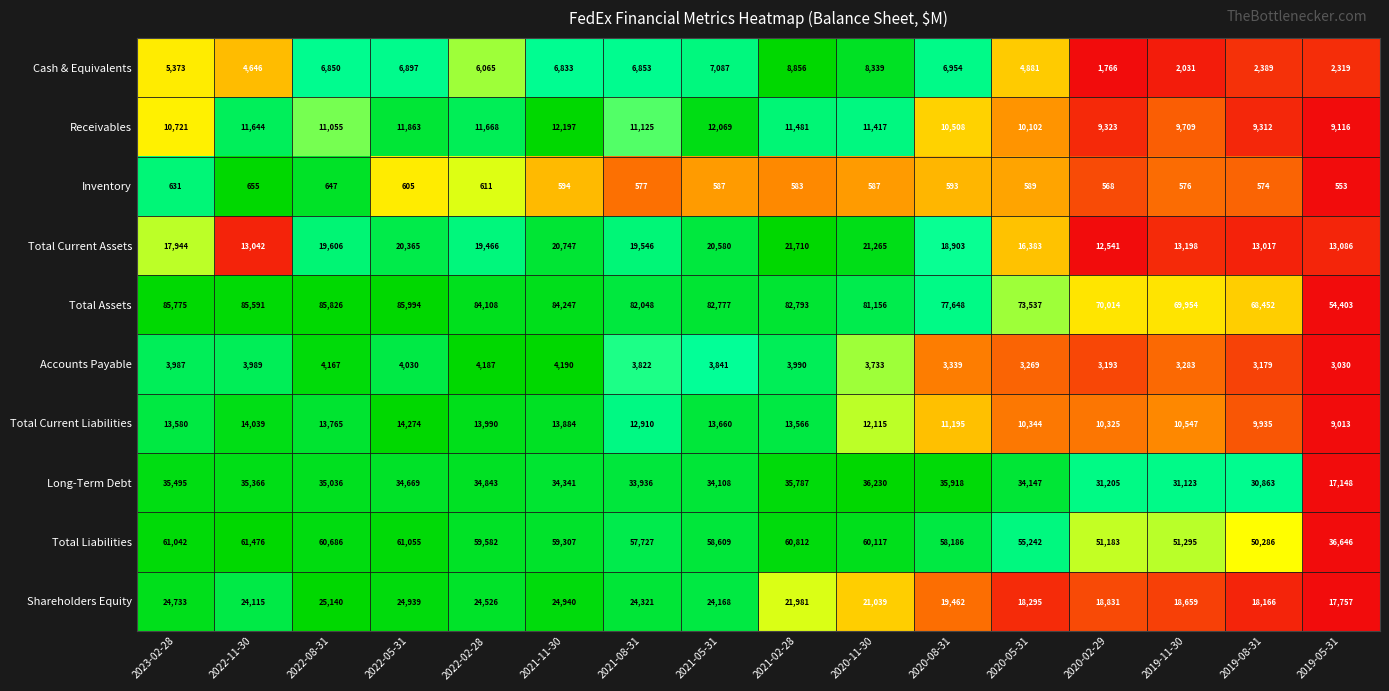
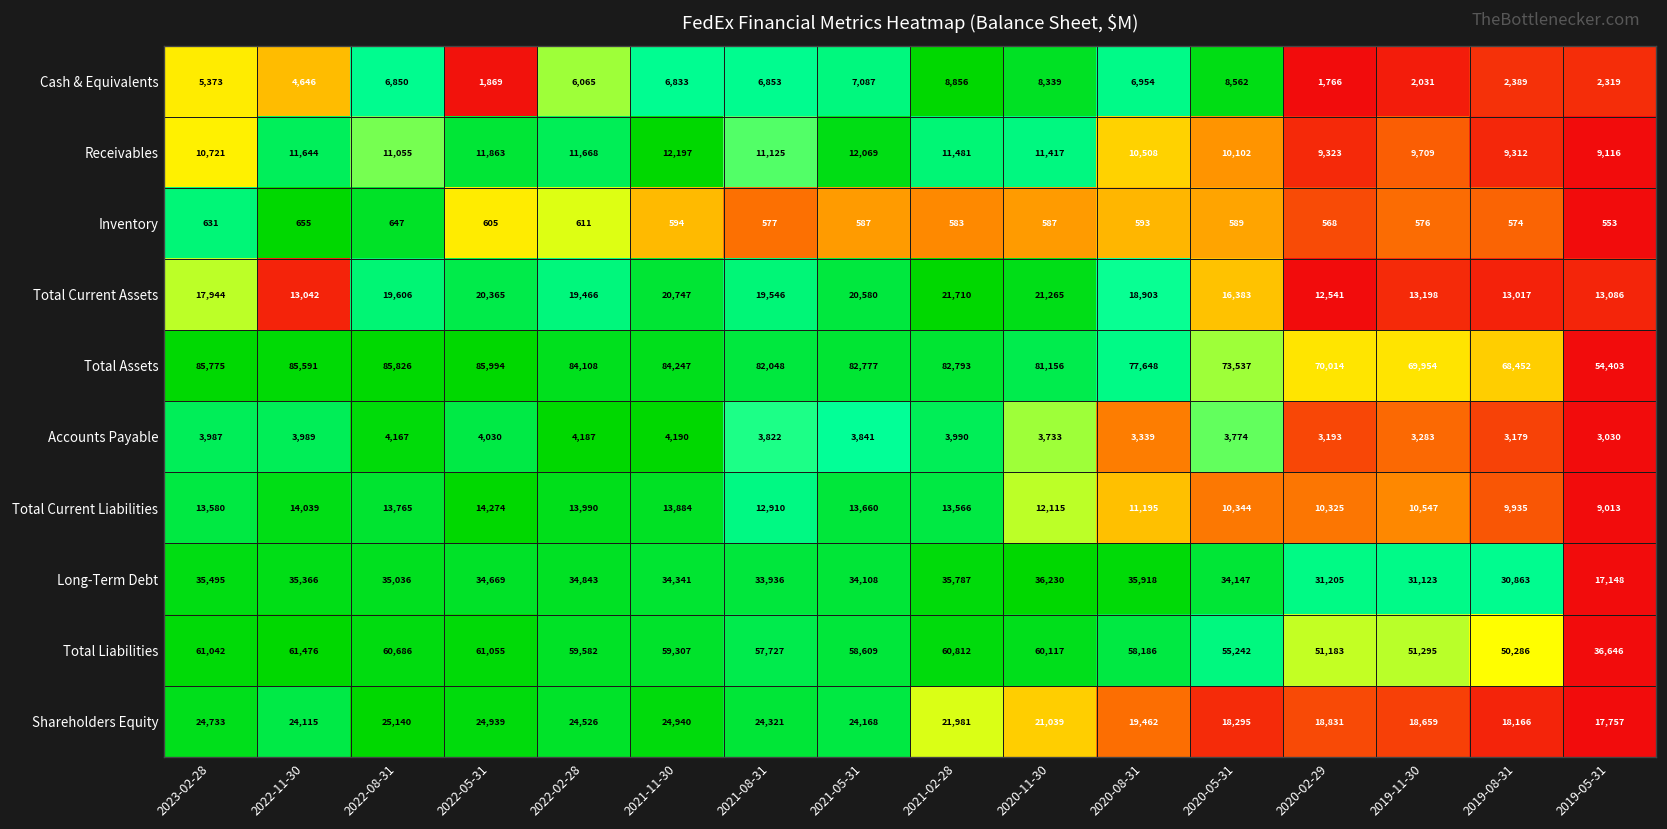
  {
    "Cash & Equivalents": {
      "2023-02-28": "5,373",
      "2022-11-30": "4,646",
      "2022-08-31": "6,850",
-     "2022-05-31": "6,897",
+     "2022-05-31": "1,869",
      "2022-02-28": "6,065",
      "2021-11-30": "6,833",
      "2021-08-31": "6,853",
      "2021-05-31": "7,087",
      "2021-02-28": "8,856",
      "2020-11-30": "8,339",
      "2020-08-31": "6,954",
-     "2020-05-31": "4,881",
+     "2020-05-31": "8,562",
      "2020-02-29": "1,766",
      "2019-11-30": "2,031",
      "2019-08-31": "2,389",
      "2019-05-31": "2,319"
    },
    "Receivables": {
      "2023-02-28": "10,721",
      "2022-11-30": "11,644",
      "2022-08-31": "11,055",
      "2022-05-31": "11,863",
      "2022-02-28": "11,668",
      "2021-11-30": "12,197",
      "2021-08-31": "11,125",
      "2021-05-31": "12,069",
      "2021-02-28": "11,481",
      "2020-11-30": "11,417",
      "2020-08-31": "10,508",
      "2020-05-31": "10,102",
      "2020-02-29": "9,323",
      "2019-11-30": "9,709",
      "2019-08-31": "9,312",
      "2019-05-31": "9,116"
    },
    "Inventory": {
      "2023-02-28": "631",
      "2022-11-30": "655",
      "2022-08-31": "647",
      "2022-05-31": "605",
      "2022-02-28": "611",
      "2021-11-30": "594",
      "2021-08-31": "577",
      "2021-05-31": "587",
      "2021-02-28": "583",
      "2020-11-30": "587",
      "2020-08-31": "593",
      "2020-05-31": "589",
      "2020-02-29": "568",
      "2019-11-30": "576",
      "2019-08-31": "574",
      "2019-05-31": "553"
    },
    "Total Current Assets": {
      "2023-02-28": "17,944",
      "2022-11-30": "13,042",
      "2022-08-31": "19,606",
      "2022-05-31": "20,365",
      "2022-02-28": "19,466",
      "2021-11-30": "20,747",
      "2021-08-31": "19,546",
      "2021-05-31": "20,580",
      "2021-02-28": "21,710",
      "2020-11-30": "21,265",
      "2020-08-31": "18,903",
      "2020-05-31": "16,383",
      "2020-02-29": "12,541",
      "2019-11-30": "13,198",
      "2019-08-31": "13,017",
      "2019-05-31": "13,086"
    },
    "Total Assets": {
      "2023-02-28": "85,775",
      "2022-11-30": "85,591",
      "2022-08-31": "85,826",
      "2022-05-31": "85,994",
      "2022-02-28": "84,108",
      "2021-11-30": "84,247",
      "2021-08-31": "82,048",
      "2021-05-31": "82,777",
      "2021-02-28": "82,793",
      "2020-11-30": "81,156",
      "2020-08-31": "77,648",
      "2020-05-31": "73,537",
      "2020-02-29": "70,014",
      "2019-11-30": "69,954",
      "2019-08-31": "68,452",
      "2019-05-31": "54,403"
    },
    "Accounts Payable": {
      "2023-02-28": "3,987",
      "2022-11-30": "3,989",
      "2022-08-31": "4,167",
      "2022-05-31": "4,030",
      "2022-02-28": "4,187",
      "2021-11-30": "4,190",
      "2021-08-31": "3,822",
      "2021-05-31": "3,841",
      "2021-02-28": "3,990",
      "2020-11-30": "3,733",
      "2020-08-31": "3,339",
-     "2020-05-31": "3,269",
+     "2020-05-31": "3,774",
      "2020-02-29": "3,193",
      "2019-11-30": "3,283",
      "2019-08-31": "3,179",
      "2019-05-31": "3,030"
    },
    "Total Current Liabilities": {
      "2023-02-28": "13,580",
      "2022-11-30": "14,039",
      "2022-08-31": "13,765",
      "2022-05-31": "14,274",
      "2022-02-28": "13,990",
      "2021-11-30": "13,884",
      "2021-08-31": "12,910",
      "2021-05-31": "13,660",
      "2021-02-28": "13,566",
      "2020-11-30": "12,115",
      "2020-08-31": "11,195",
      "2020-05-31": "10,344",
      "2020-02-29": "10,325",
      "2019-11-30": "10,547",
      "2019-08-31": "9,935",
      "2019-05-31": "9,013"
    },
    "Long-Term Debt": {
      "2023-02-28": "35,495",
      "2022-11-30": "35,366",
      "2022-08-31": "35,036",
      "2022-05-31": "34,669",
      "2022-02-28": "34,843",
      "2021-11-30": "34,341",
      "2021-08-31": "33,936",
      "2021-05-31": "34,108",
      "2021-02-28": "35,787",
      "2020-11-30": "36,230",
      "2020-08-31": "35,918",
      "2020-05-31": "34,147",
      "2020-02-29": "31,205",
      "2019-11-30": "31,123",
      "2019-08-31": "30,863",
      "2019-05-31": "17,148"
    },
    "Total Liabilities": {
      "2023-02-28": "61,042",
      "2022-11-30": "61,476",
      "2022-08-31": "60,686",
      "2022-05-31": "61,055",
      "2022-02-28": "59,582",
      "2021-11-30": "59,307",
      "2021-08-31": "57,727",
      "2021-05-31": "58,609",
      "2021-02-28": "60,812",
      "2020-11-30": "60,117",
      "2020-08-31": "58,186",
      "2020-05-31": "55,242",
      "2020-02-29": "51,183",
      "2019-11-30": "51,295",
      "2019-08-31": "50,286",
      "2019-05-31": "36,646"
    },
    "Shareholders Equity": {
      "2023-02-28": "24,733",
      "2022-11-30": "24,115",
      "2022-08-31": "25,140",
      "2022-05-31": "24,939",
      "2022-02-28": "24,526",
      "2021-11-30": "24,940",
      "2021-08-31": "24,321",
      "2021-05-31": "24,168",
      "2021-02-28": "21,981",
      "2020-11-30": "21,039",
      "2020-08-31": "19,462",
      "2020-05-31": "18,295",
      "2020-02-29": "18,831",
      "2019-11-30": "18,659",
      "2019-08-31": "18,166",
      "2019-05-31": "17,757"
    }
  }
